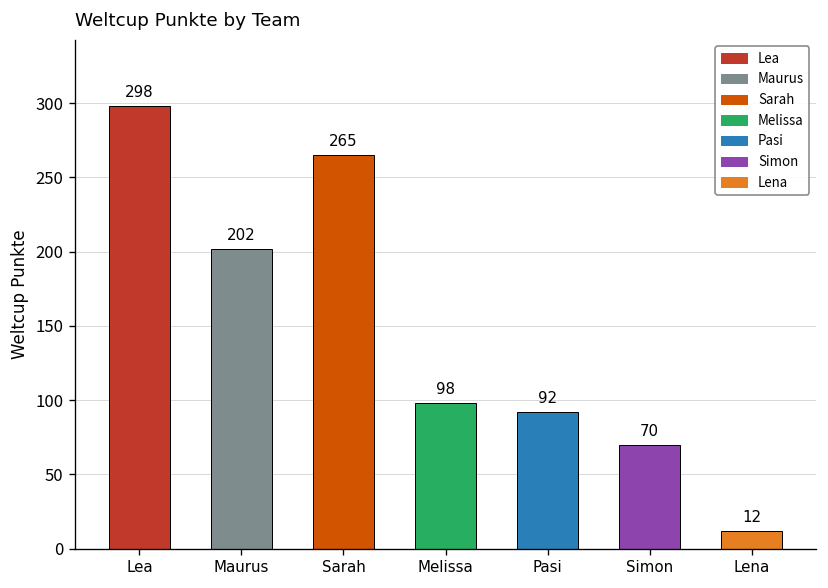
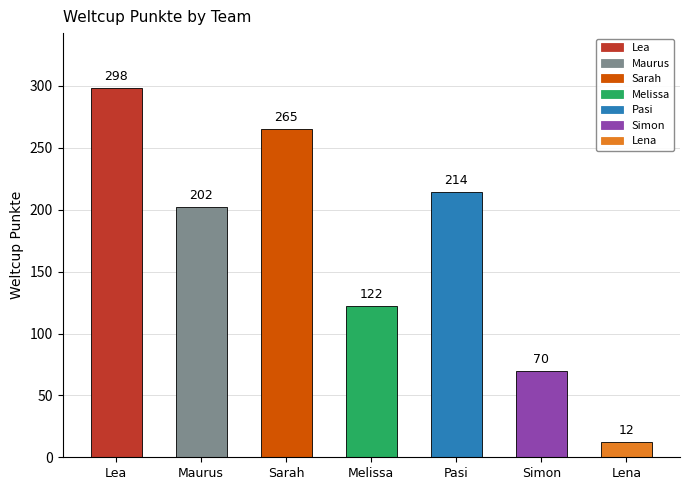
  {
    "Lea": 298,
    "Maurus": 202,
    "Sarah": 265,
-   "Melissa": 98,
-   "Pasi": 92,
+   "Melissa": 122,
+   "Pasi": 214,
    "Simon": 70,
    "Lena": 12
  }
